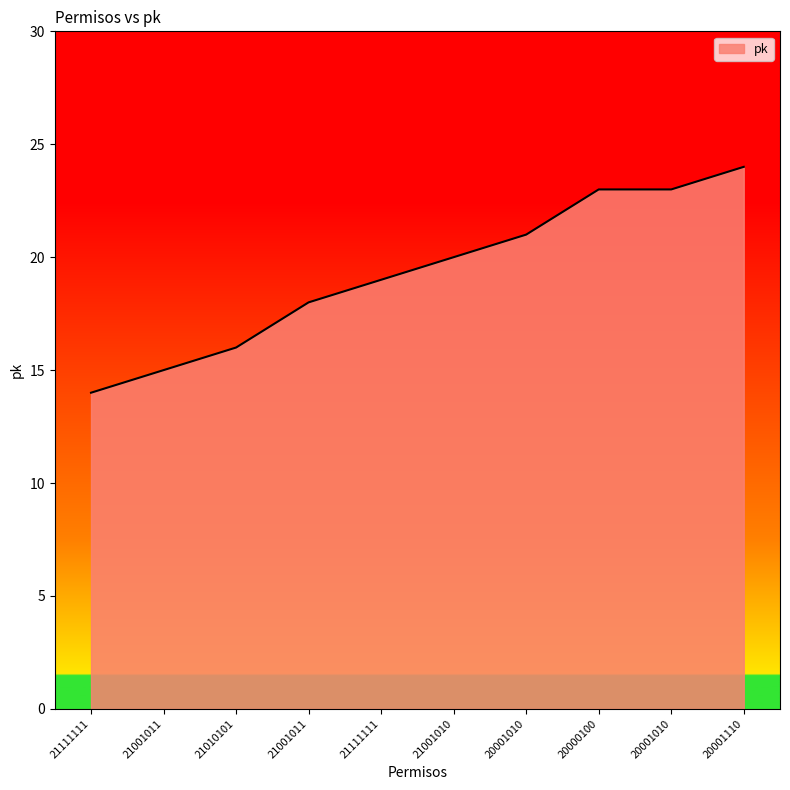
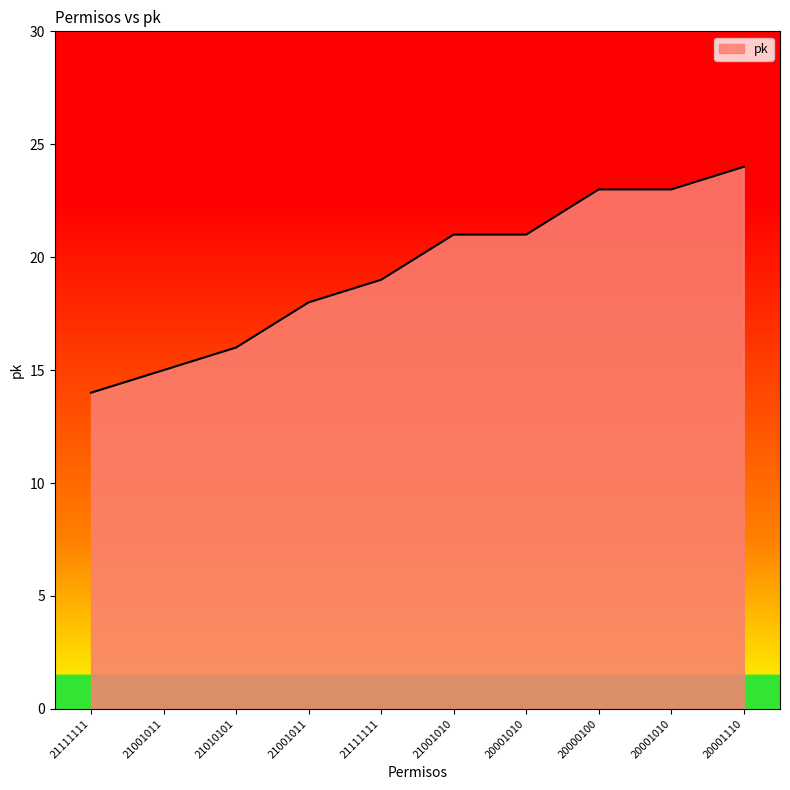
  {
    "21010101": 16,
-   "21001010": 20,
+   "21001010": 21,
    "20000100": 23,
    "20001110": 24
  }
